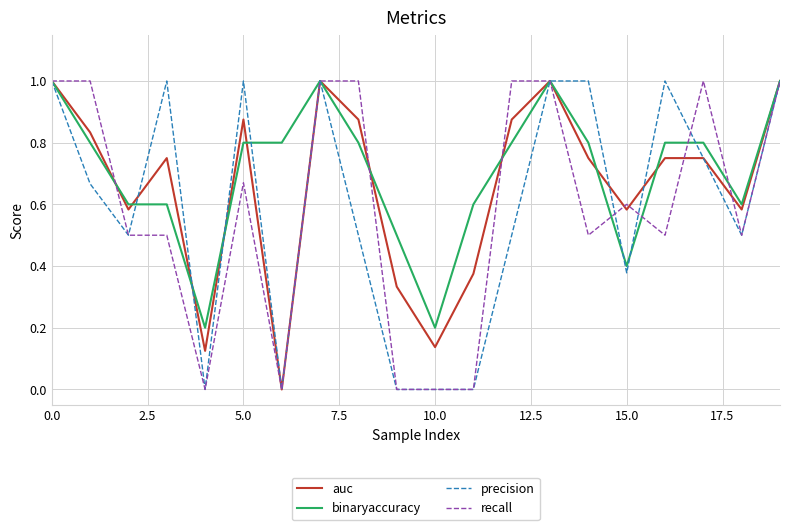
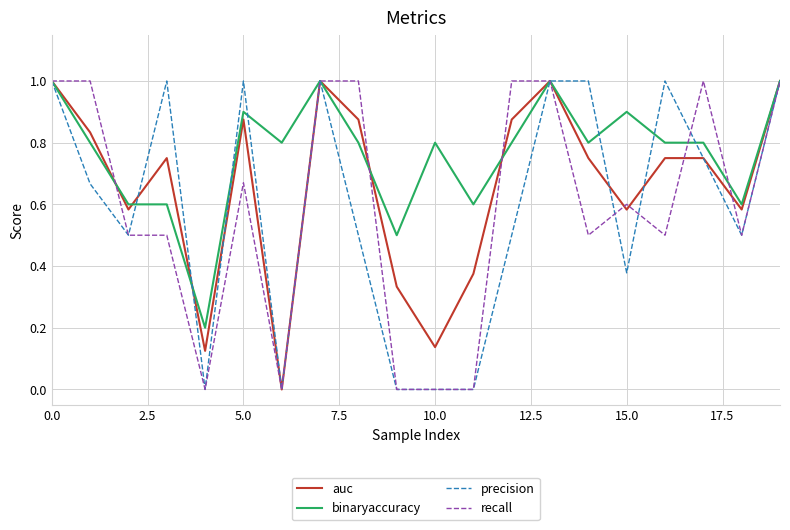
  {
    "auc": {
      "5.0": 0.88,
      "10.0": 0.14,
      "15.0": 0.58
    },
    "binaryaccuracy": {
-     "5.0": 0.8,
-     "10.0": 0.2,
-     "15.0": 0.4
+     "5.0": 0.9,
+     "10.0": 0.8,
+     "15.0": 0.9
    },
    "precision": {
      "5.0": 1.0,
      "15.0": 0.38
    },
    "recall": {
      "5.0": 0.67,
      "15.0": 0.6
    }
  }
